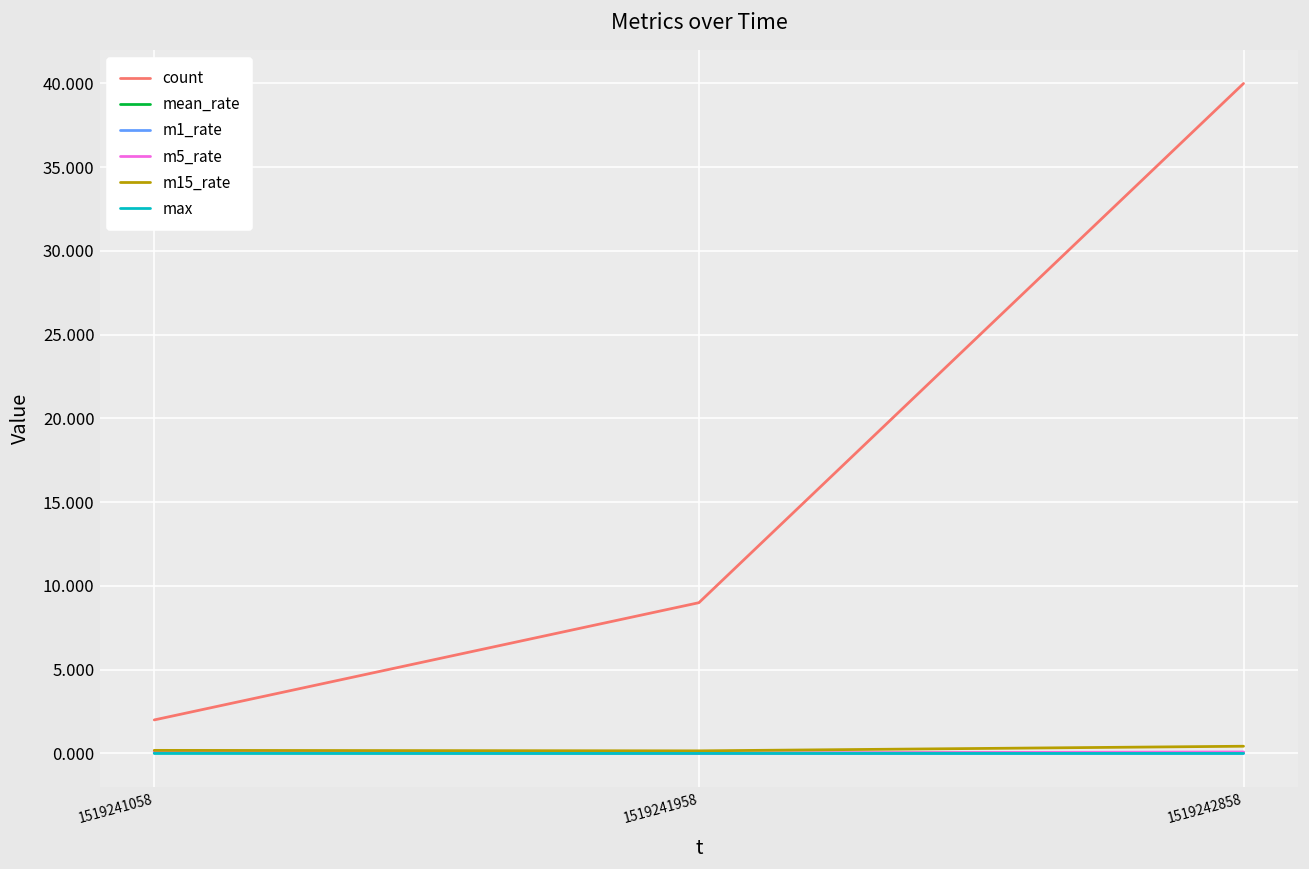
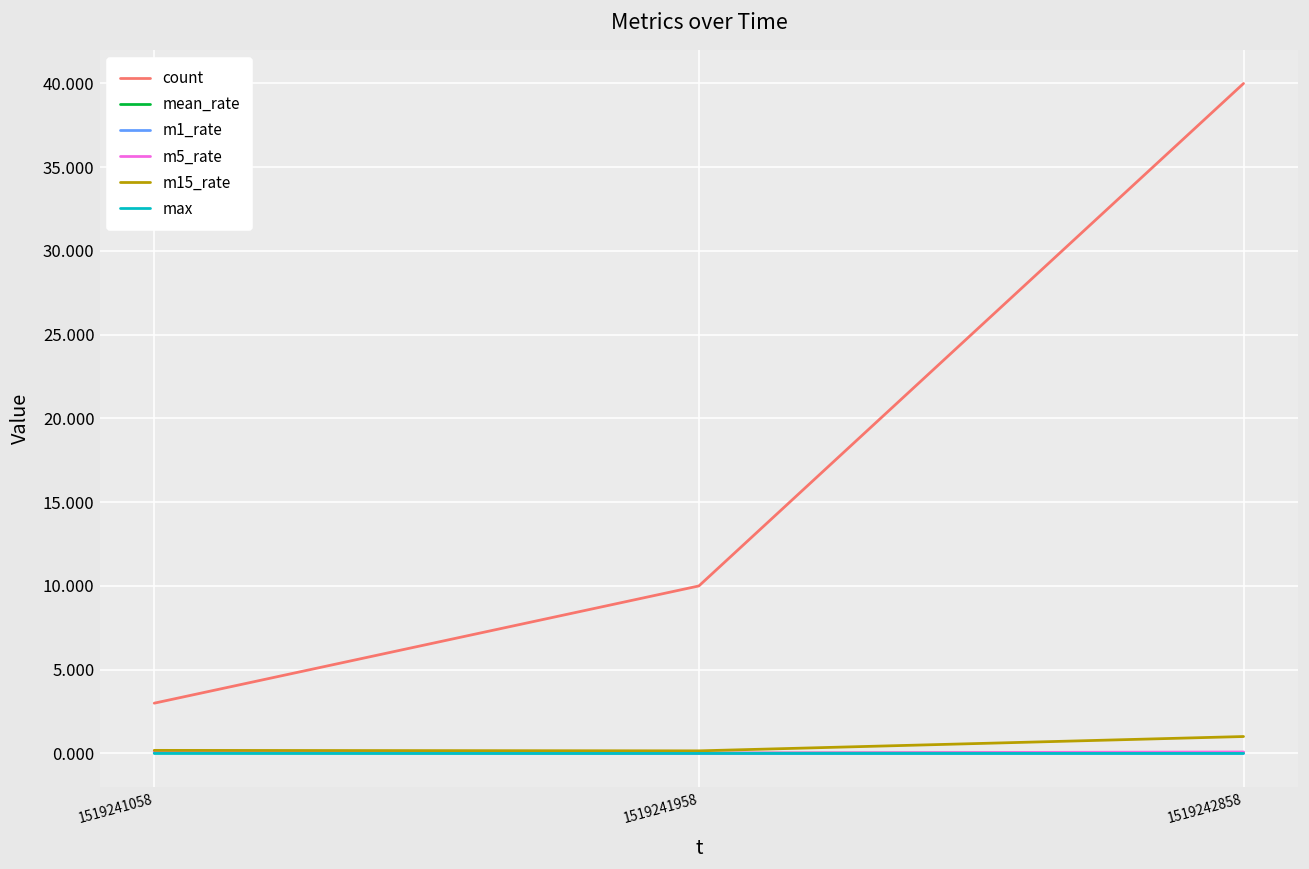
  {
    "count": {
-     "1519241058": 2,
-     "1519241958": 9,
+     "1519241058": 3,
+     "1519241958": 10,
      "1519242858": 40
    },
    "m15_rate": {
-     "1519242858": 0.4
+     "1519242858": 1.0
    }
  }
